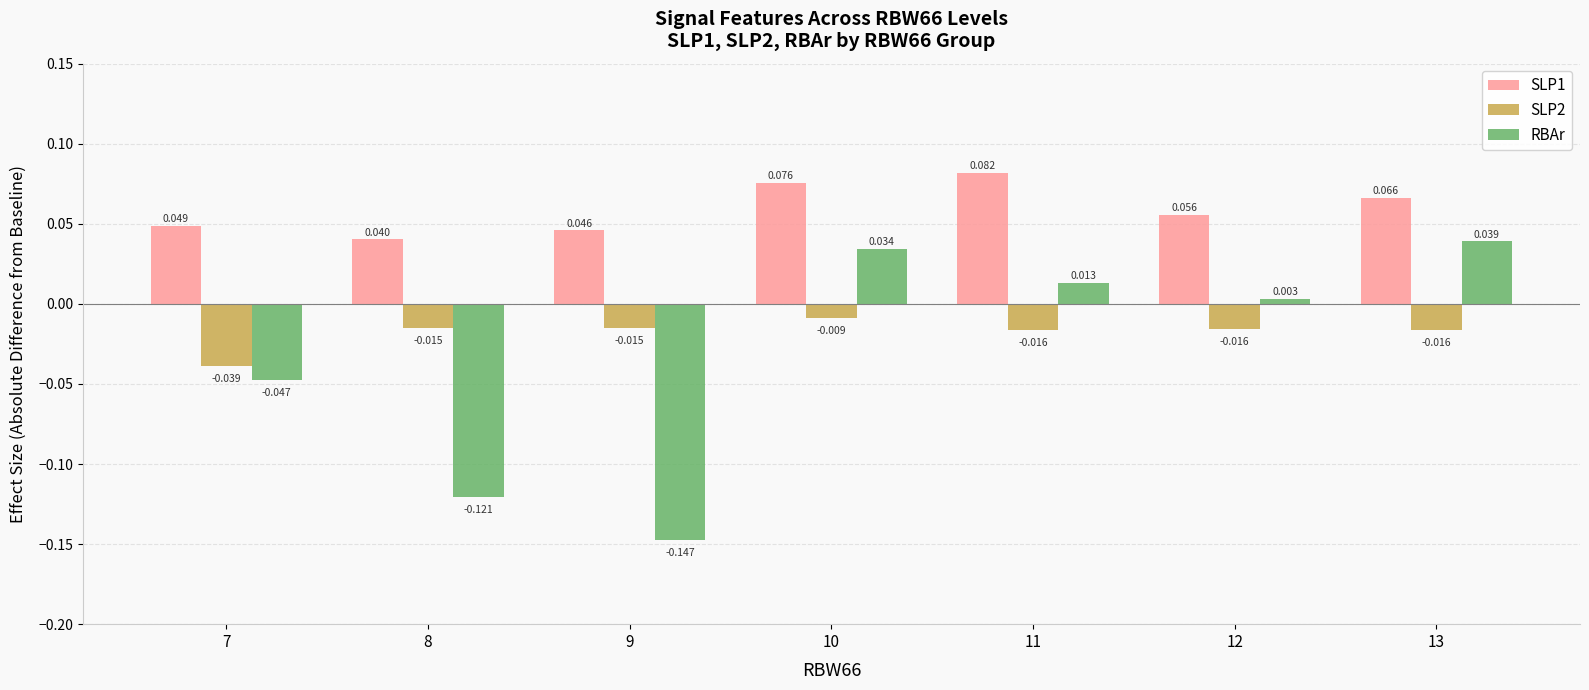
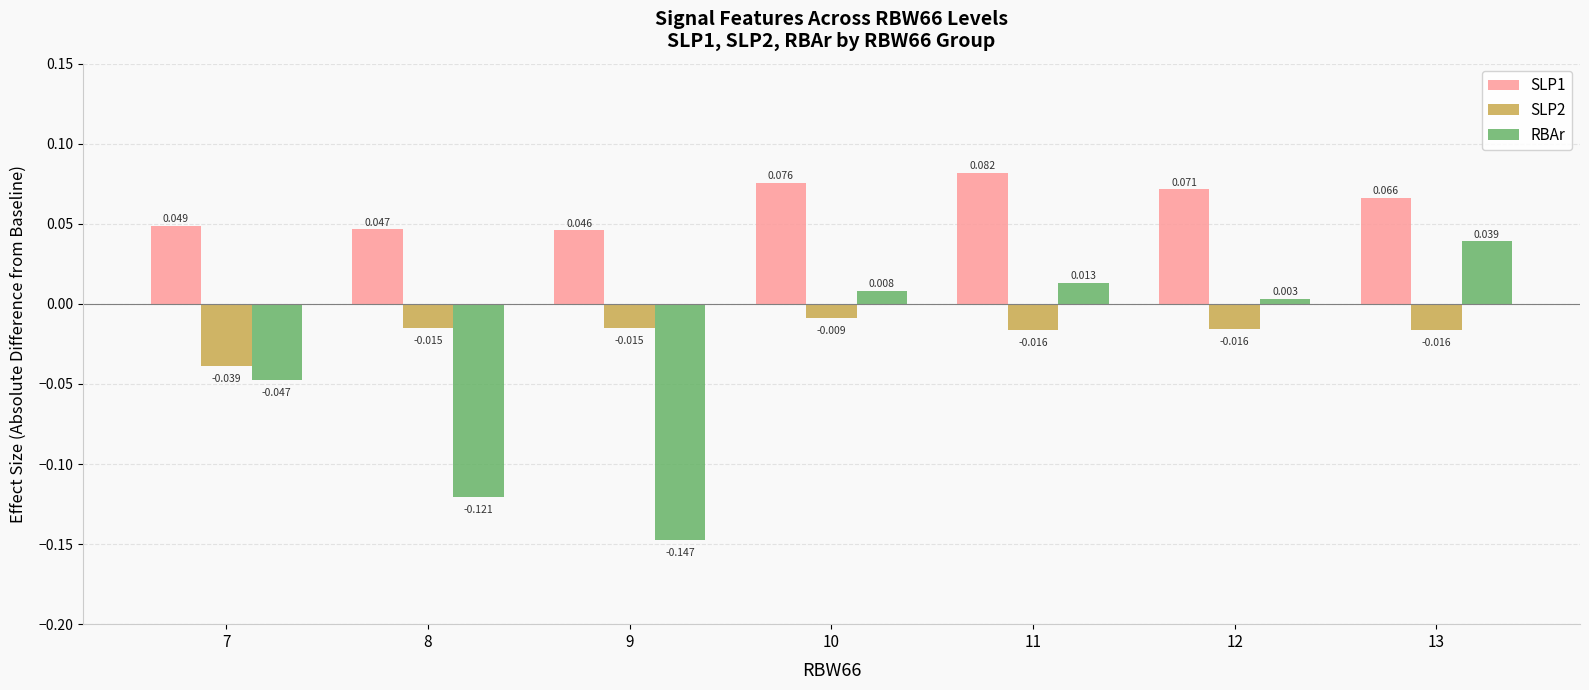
  {
    "SLP1": {
      "7": 0.049,
-     "8": 0.040,
+     "8": 0.047,
      "9": 0.046,
      "10": 0.076,
      "11": 0.082,
-     "12": 0.056,
+     "12": 0.071,
      "13": 0.066
    },
    "SLP2": {
      "7": -0.039,
      "8": -0.015,
      "9": -0.015,
      "10": -0.009,
      "11": -0.016,
      "12": -0.016,
      "13": -0.016
    },
    "RBAr": {
      "7": -0.047,
      "8": -0.121,
      "9": -0.147,
-     "10": 0.034,
+     "10": 0.008,
      "11": 0.013,
      "12": 0.003,
      "13": 0.039
    }
  }
